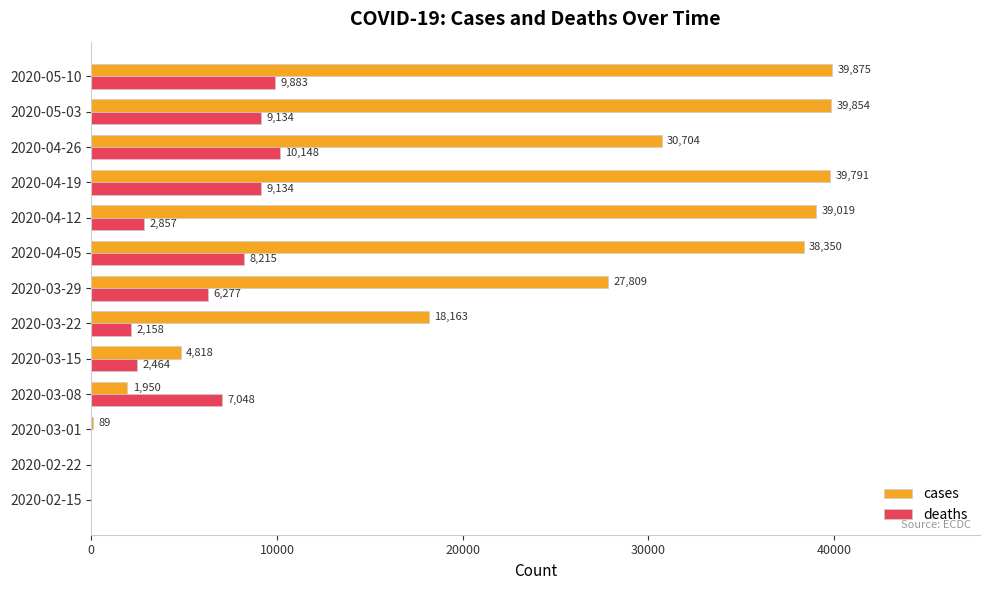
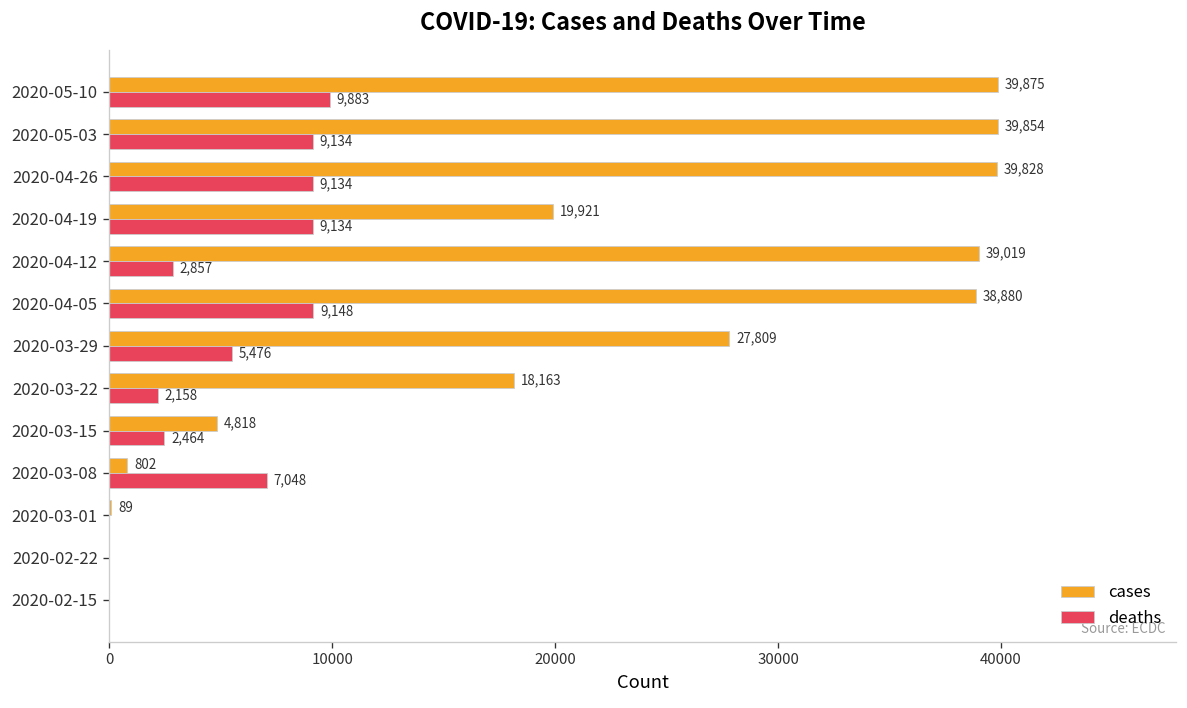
  {
    "cases": {
      "2020-05-10": "39,875",
      "2020-05-03": "39,854",
-     "2020-04-26": "30,704",
-     "2020-04-19": "39,791",
+     "2020-04-26": "39,828",
+     "2020-04-19": "19,921",
      "2020-04-12": "39,019",
-     "2020-04-05": "38,350",
+     "2020-04-05": "38,880",
      "2020-03-29": "27,809",
      "2020-03-22": "18,163",
      "2020-03-15": "4,818",
-     "2020-03-08": "1,950",
+     "2020-03-08": "802",
      "2020-03-01": "89"
    },
    "deaths": {
      "2020-05-10": "9,883",
      "2020-05-03": "9,134",
-     "2020-04-26": "10,148",
+     "2020-04-26": "9,134",
      "2020-04-19": "9,134",
      "2020-04-12": "2,857",
-     "2020-04-05": "8,215",
-     "2020-03-29": "6,277",
+     "2020-04-05": "9,148",
+     "2020-03-29": "5,476",
      "2020-03-22": "2,158",
      "2020-03-15": "2,464",
      "2020-03-08": "7,048"
    }
  }
